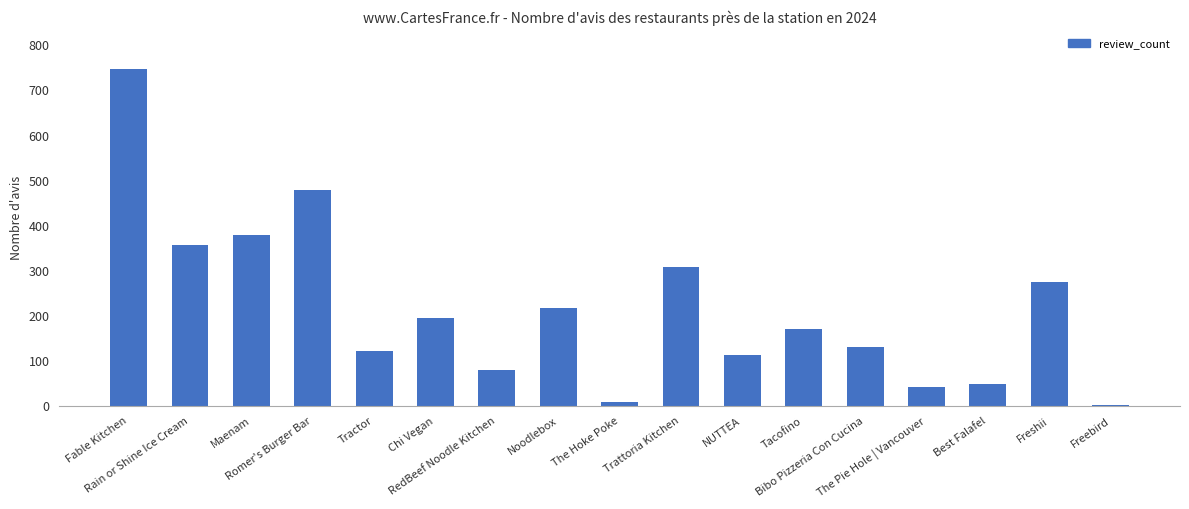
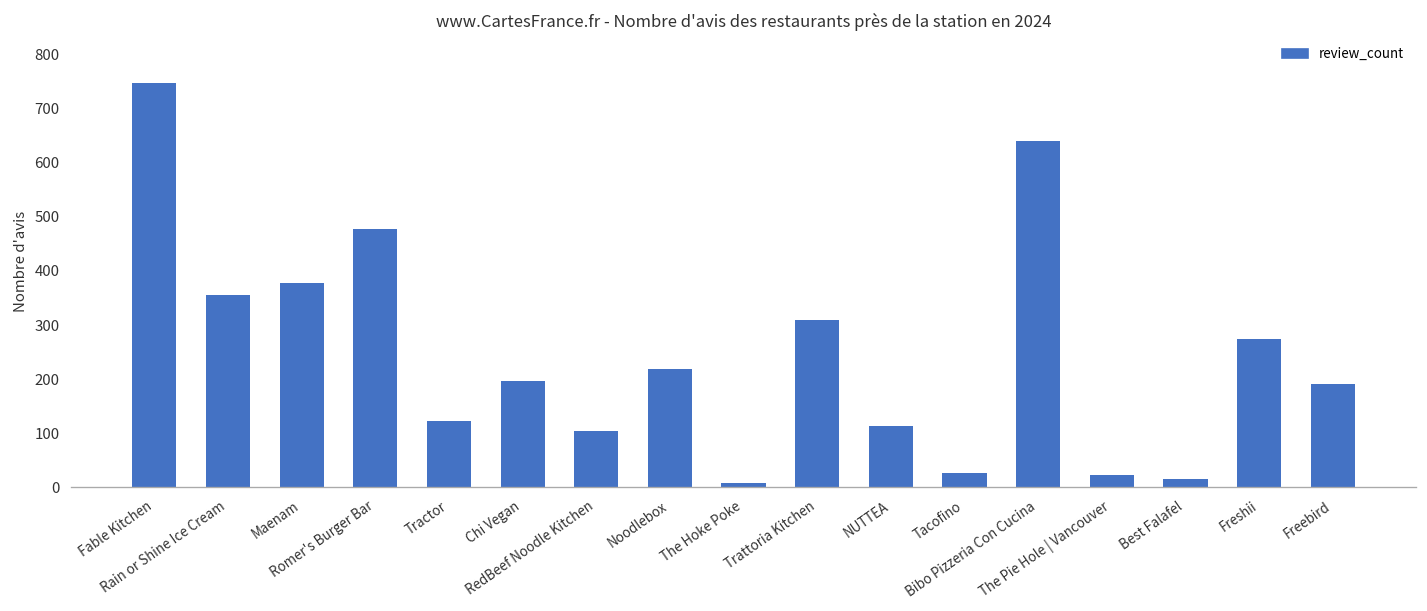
  {
    "Fable Kitchen": 750,
    "Rain or Shine Ice Cream": 360,
    "Maenam": 380,
    "Romer's Burger Bar": 480,
    "Tractor": 120,
    "Chi Vegan": 200,
-   "RedBeef Noodle Kitchen": 80,
+   "RedBeef Noodle Kitchen": 100,
    "Noodlebox": 220,
    "The Hoke Poke": 10,
    "Trattoria Kitchen": 310,
    "NUTTEA": 110,
-   "Tacofino": 170,
-   "Bibo Pizzeria Con Cucina": 130,
-   "The Pie Hole | Vancouver": 40,
-   "Best Falafel": 50,
+   "Tacofino": 30,
+   "Bibo Pizzeria Con Cucina": 640,
+   "The Pie Hole | Vancouver": 20,
+   "Best Falafel": 20,
    "Freshii": 280,
-   "Freebird": 0
+   "Freebird": 190
  }
